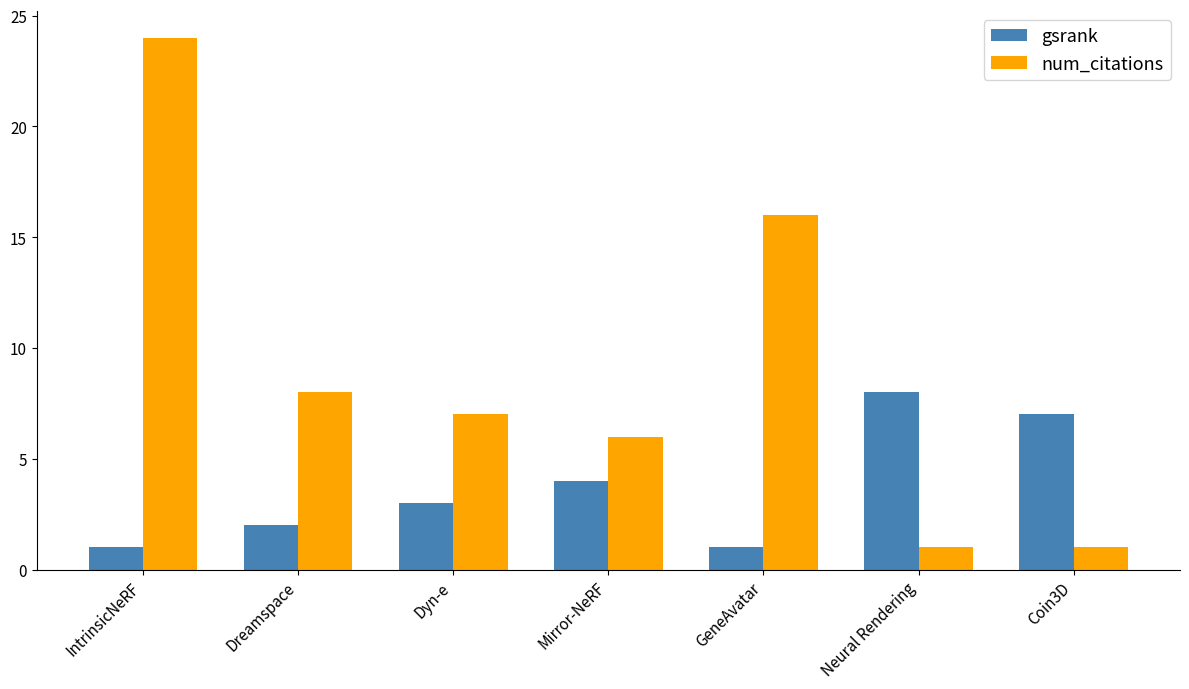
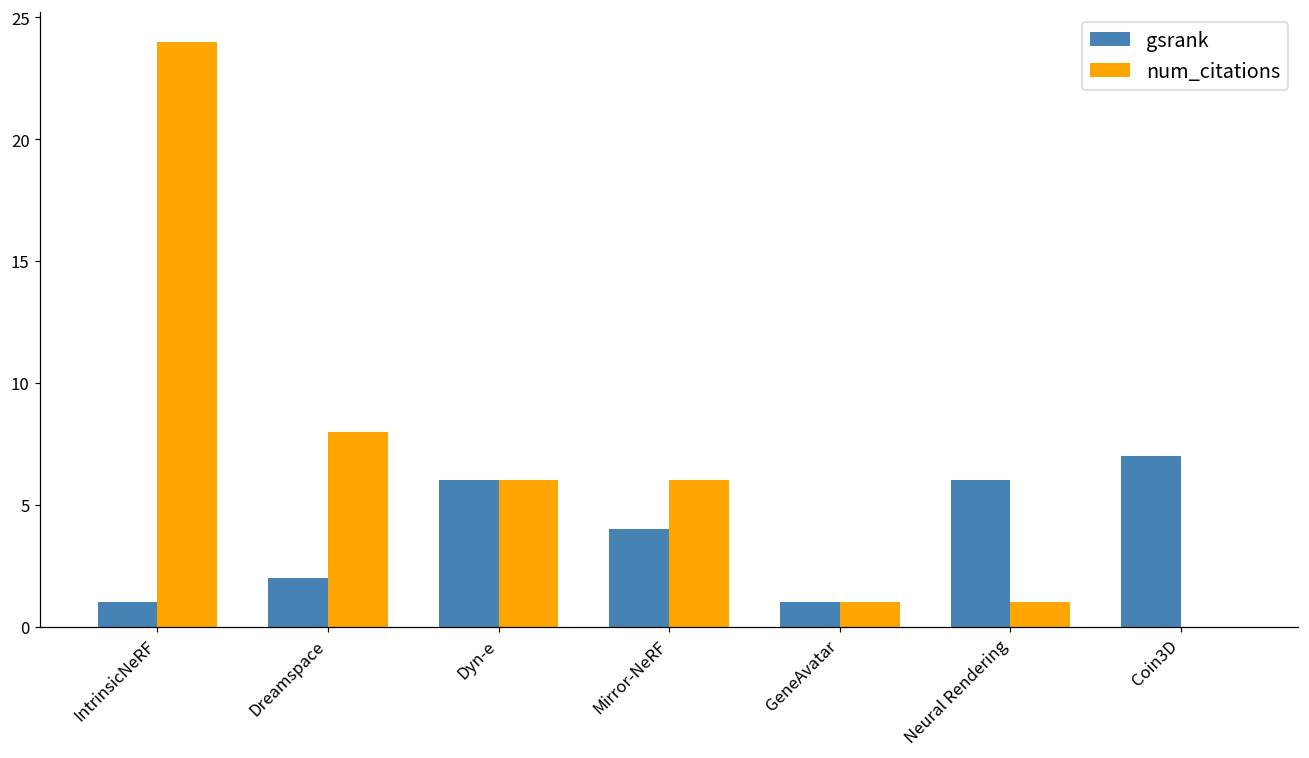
  {
    "gsrank": {
      "IntrinsicNeRF": 1,
      "Dreamspace": 2,
-     "Dyn-e": 3,
+     "Dyn-e": 6,
      "Mirror-NeRF": 4,
      "GeneAvatar": 1,
-     "Neural Rendering": 8,
+     "Neural Rendering": 6,
      "Coin3D": 7
    },
    "num_citations": {
      "IntrinsicNeRF": 24,
      "Dreamspace": 8,
-     "Dyn-e": 7,
+     "Dyn-e": 6,
      "Mirror-NeRF": 6,
-     "GeneAvatar": 16,
+     "GeneAvatar": 1,
      "Neural Rendering": 1,
-     "Coin3D": 1
+     "Coin3D": 0
    }
  }
